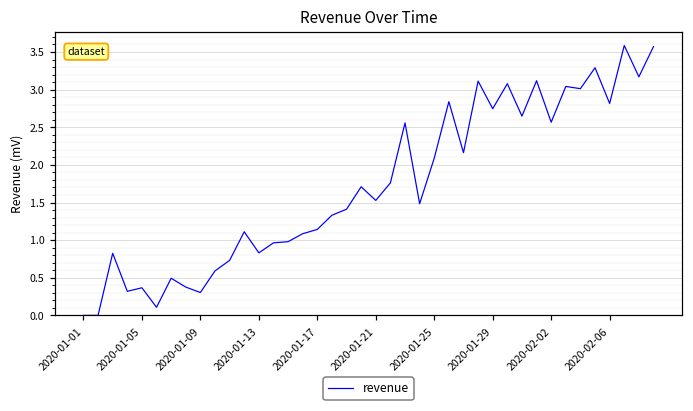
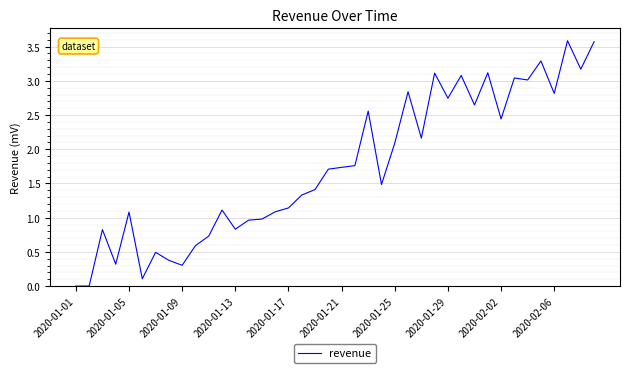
  {
    "2020-01-01": 0.0,
-   "2020-01-05": 0.4,
+   "2020-01-05": 1.1,
    "2020-01-09": 0.3,
    "2020-01-13": 0.8,
    "2020-01-17": 1.1,
-   "2020-01-21": 1.5,
+   "2020-01-21": 1.7,
    "2020-01-25": 2.1,
    "2020-01-29": 2.7,
-   "2020-02-02": 2.6,
+   "2020-02-02": 2.4,
    "2020-02-06": 2.8
  }
